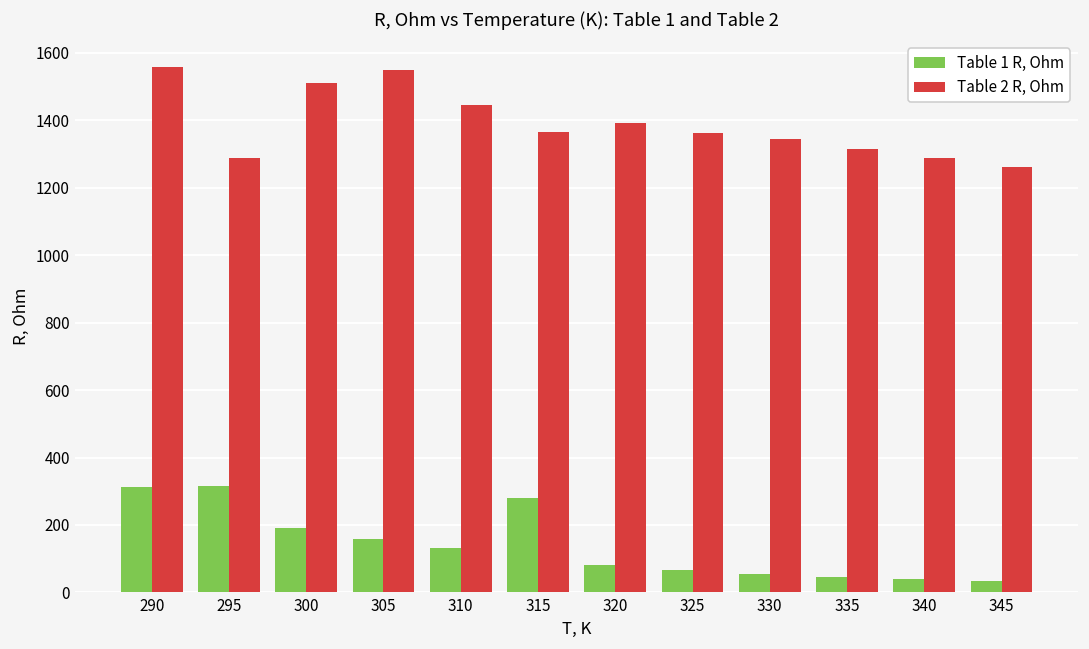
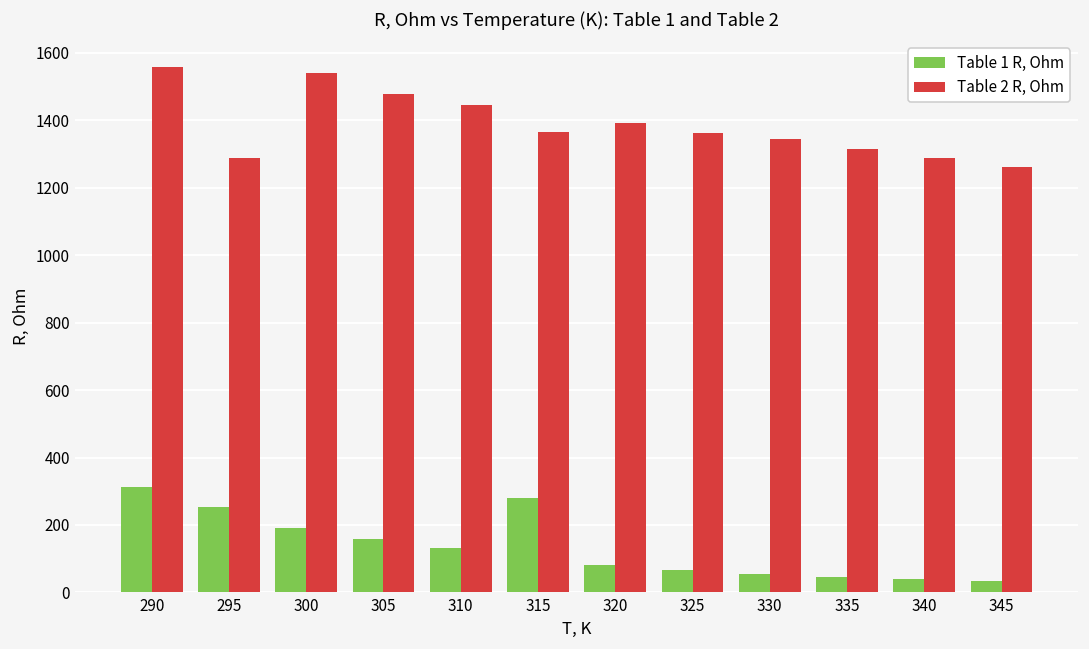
  {
    "Table 1 R, Ohm": {
      "290": 310,
-     "295": 310,
+     "295": 250,
      "300": 190,
      "305": 160,
      "310": 130,
      "315": 280,
      "320": 80,
      "325": 70,
      "330": 60,
      "335": 50,
      "340": 40,
      "345": 30
    },
    "Table 2 R, Ohm": {
      "290": 1560,
      "295": 1290,
-     "300": 1510,
-     "305": 1550,
+     "300": 1540,
+     "305": 1480,
      "310": 1450,
      "315": 1370,
      "320": 1390,
      "325": 1360,
      "330": 1340,
      "335": 1320,
      "340": 1290,
      "345": 1260
    }
  }
